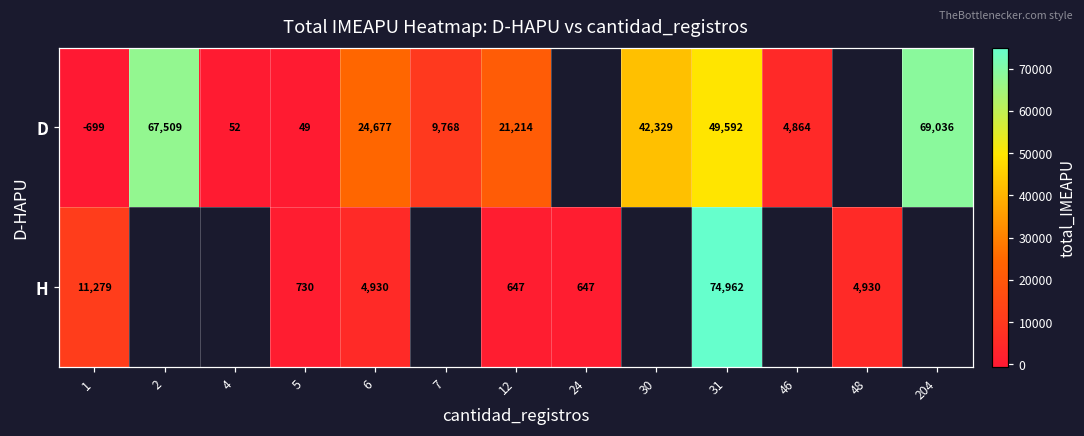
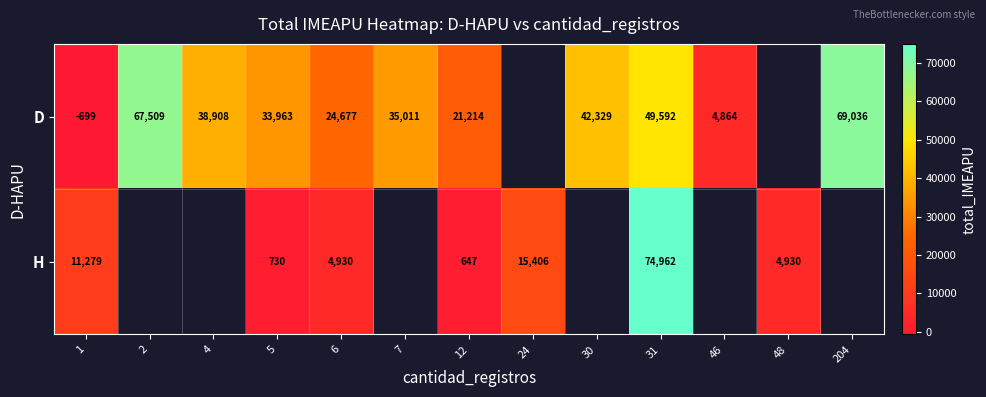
  {
    "D": {
      "1": "-699",
      "2": "67,509",
-     "4": "52",
-     "5": "49",
+     "4": "38,908",
+     "5": "33,963",
      "6": "24,677",
-     "7": "9,768",
+     "7": "35,011",
      "12": "21,214",
      "30": "42,329",
      "31": "49,592",
      "46": "4,864",
      "204": "69,036"
    },
    "H": {
      "1": "11,279",
      "5": "730",
      "6": "4,930",
      "12": "647",
-     "24": "647",
+     "24": "15,406",
      "31": "74,962",
      "48": "4,930"
    }
  }
